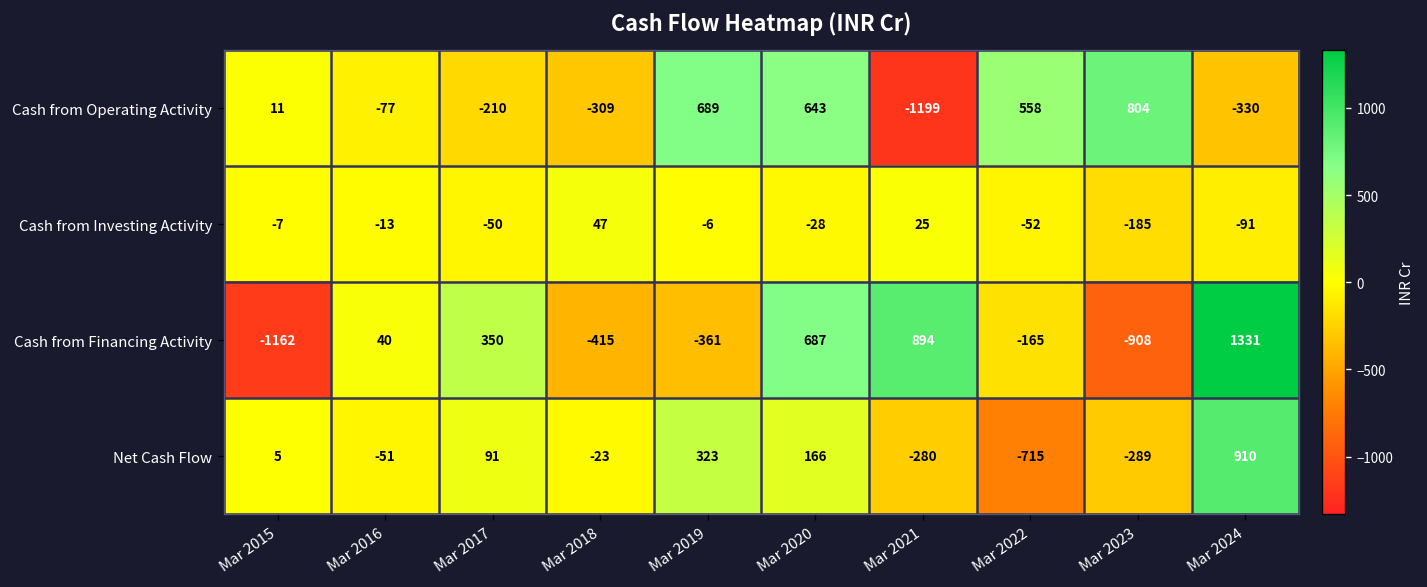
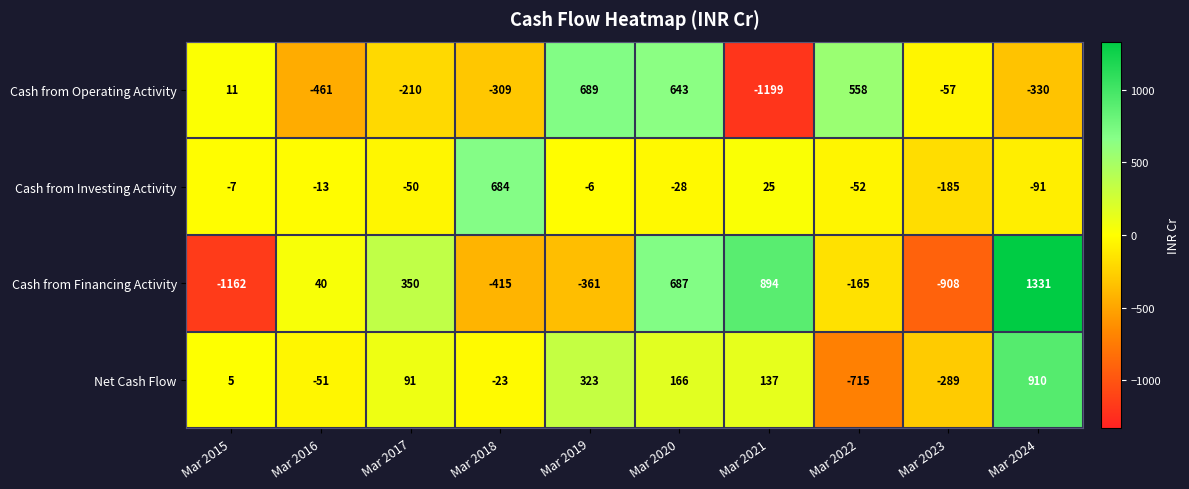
  {
    "Cash from Operating Activity": {
      "Mar 2015": 11,
-     "Mar 2016": -77,
+     "Mar 2016": -461,
      "Mar 2017": -210,
      "Mar 2018": -309,
      "Mar 2019": 689,
      "Mar 2020": 643,
      "Mar 2021": -1199,
      "Mar 2022": 558,
-     "Mar 2023": 804,
+     "Mar 2023": -57,
      "Mar 2024": -330
    },
    "Cash from Investing Activity": {
      "Mar 2015": -7,
      "Mar 2016": -13,
      "Mar 2017": -50,
-     "Mar 2018": 47,
+     "Mar 2018": 684,
      "Mar 2019": -6,
      "Mar 2020": -28,
      "Mar 2021": 25,
      "Mar 2022": -52,
      "Mar 2023": -185,
      "Mar 2024": -91
    },
    "Cash from Financing Activity": {
      "Mar 2015": -1162,
      "Mar 2016": 40,
      "Mar 2017": 350,
      "Mar 2018": -415,
      "Mar 2019": -361,
      "Mar 2020": 687,
      "Mar 2021": 894,
      "Mar 2022": -165,
      "Mar 2023": -908,
      "Mar 2024": 1331
    },
    "Net Cash Flow": {
      "Mar 2015": 5,
      "Mar 2016": -51,
      "Mar 2017": 91,
      "Mar 2018": -23,
      "Mar 2019": 323,
      "Mar 2020": 166,
-     "Mar 2021": -280,
+     "Mar 2021": 137,
      "Mar 2022": -715,
      "Mar 2023": -289,
      "Mar 2024": 910
    }
  }
